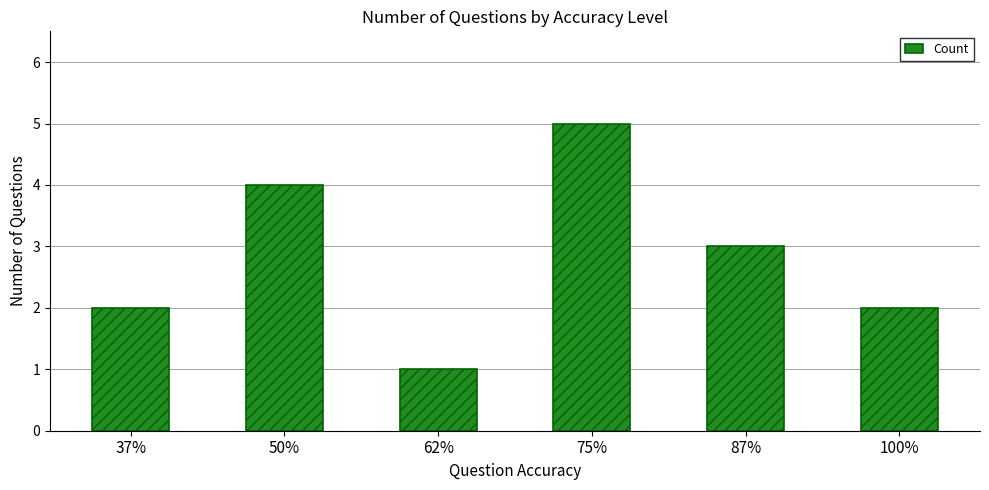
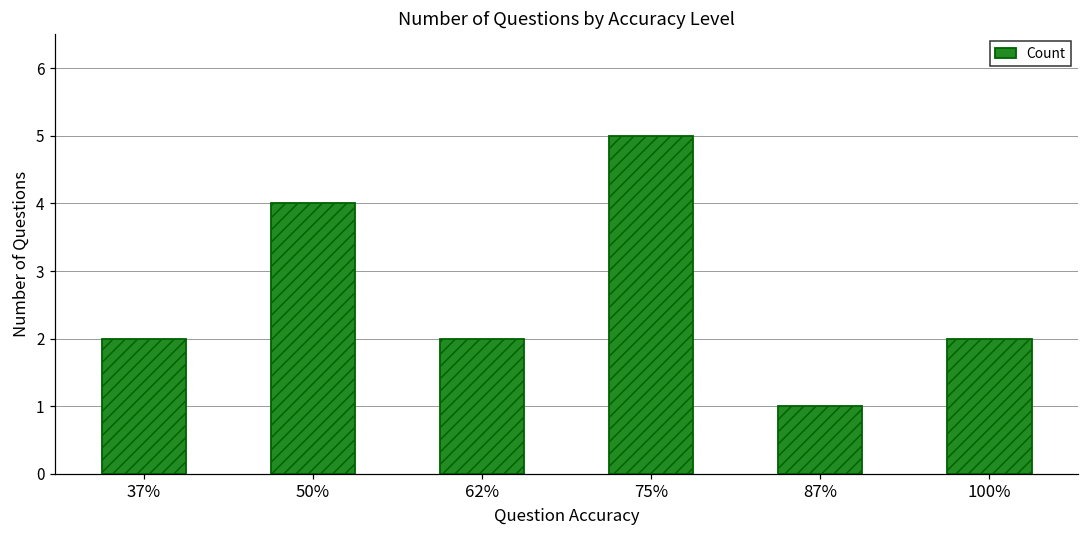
  {
    "37%": 2,
    "50%": 4,
-   "62%": 1,
+   "62%": 2,
    "75%": 5,
-   "87%": 3,
+   "87%": 1,
    "100%": 2
  }
